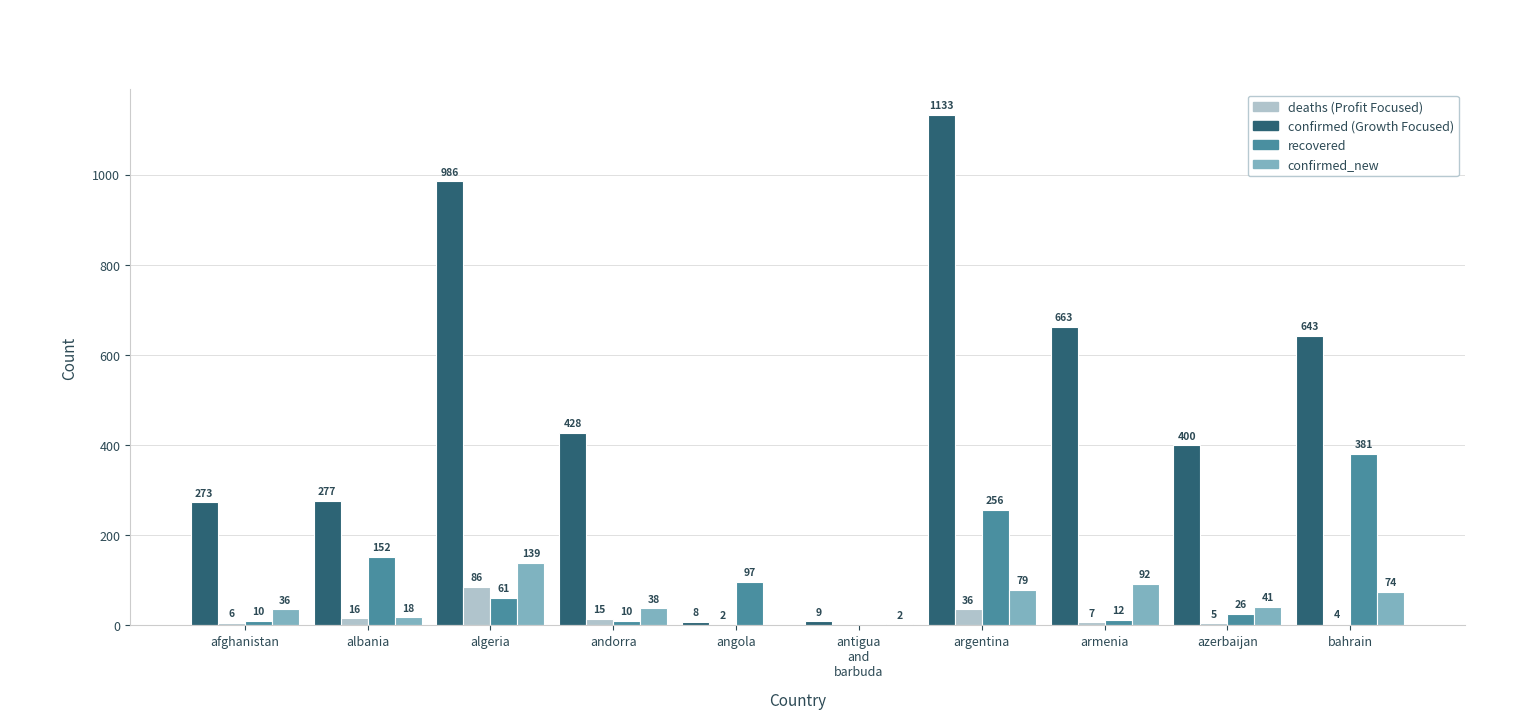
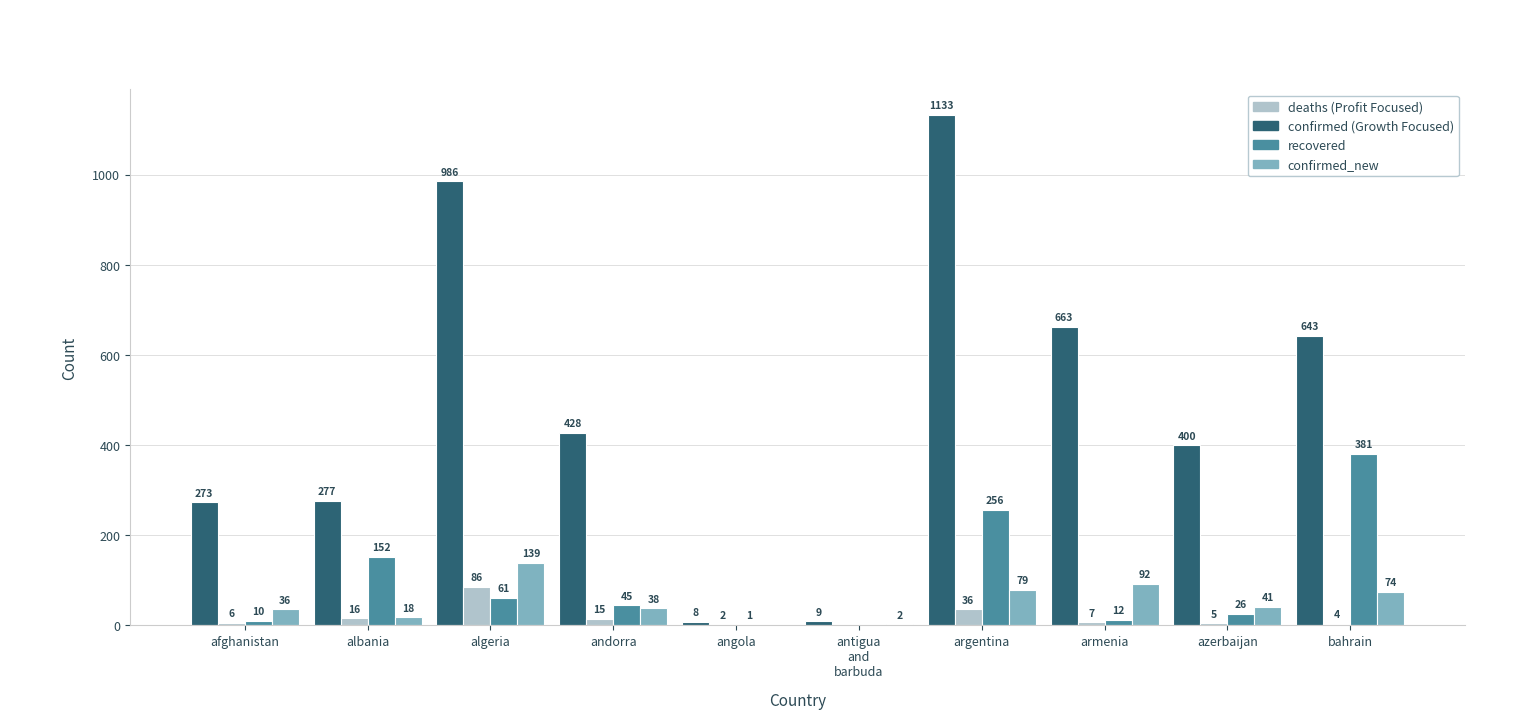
  {
    "recovered": {
      "afghanistan": 10,
      "albania": 152,
      "algeria": 61,
-     "andorra": 10,
-     "angola": 97,
+     "andorra": 45,
+     "angola": 1,
      "argentina": 256,
      "armenia": 12,
      "azerbaijan": 26,
      "bahrain": 381
    }
  }
